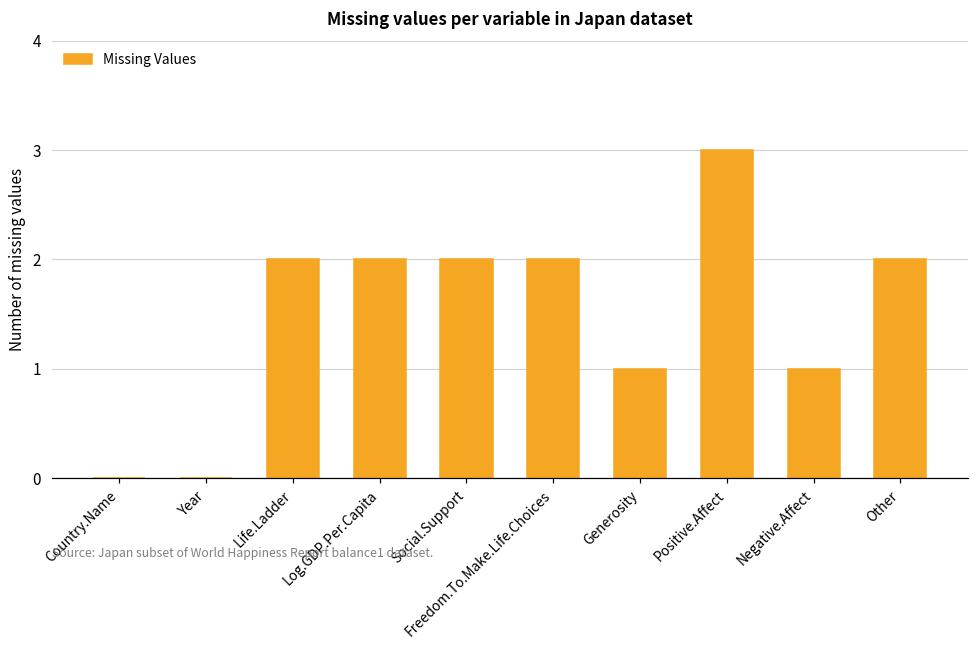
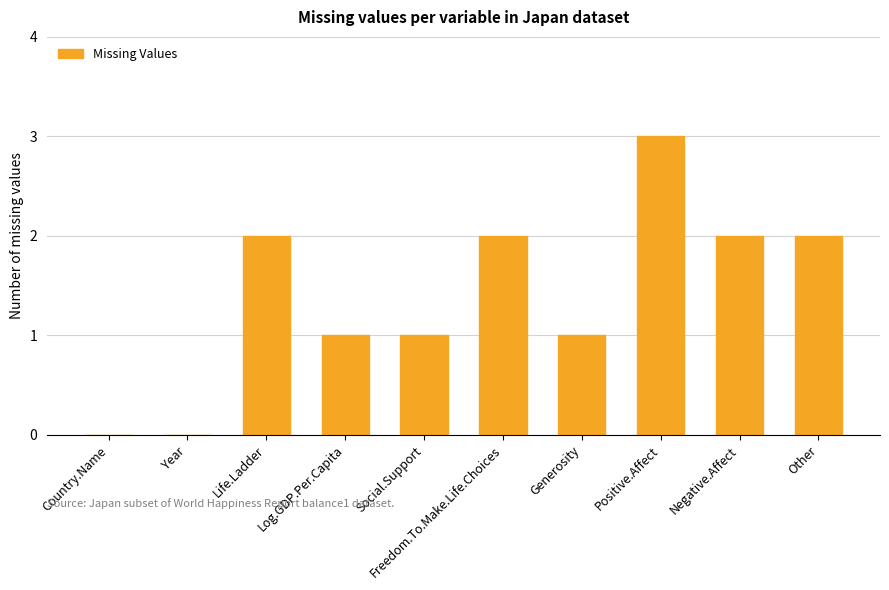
  {
    "Country.Name": 0,
    "Year": 0,
    "Life.Ladder": 2,
-   "Log.GDP.Per.Capita": 2,
-   "Social.Support": 2,
+   "Log.GDP.Per.Capita": 1,
+   "Social.Support": 1,
    "Freedom.To.Make.Life.Choices": 2,
    "Generosity": 1,
    "Positive.Affect": 3,
-   "Negative.Affect": 1,
+   "Negative.Affect": 2,
    "Other": 2
  }
